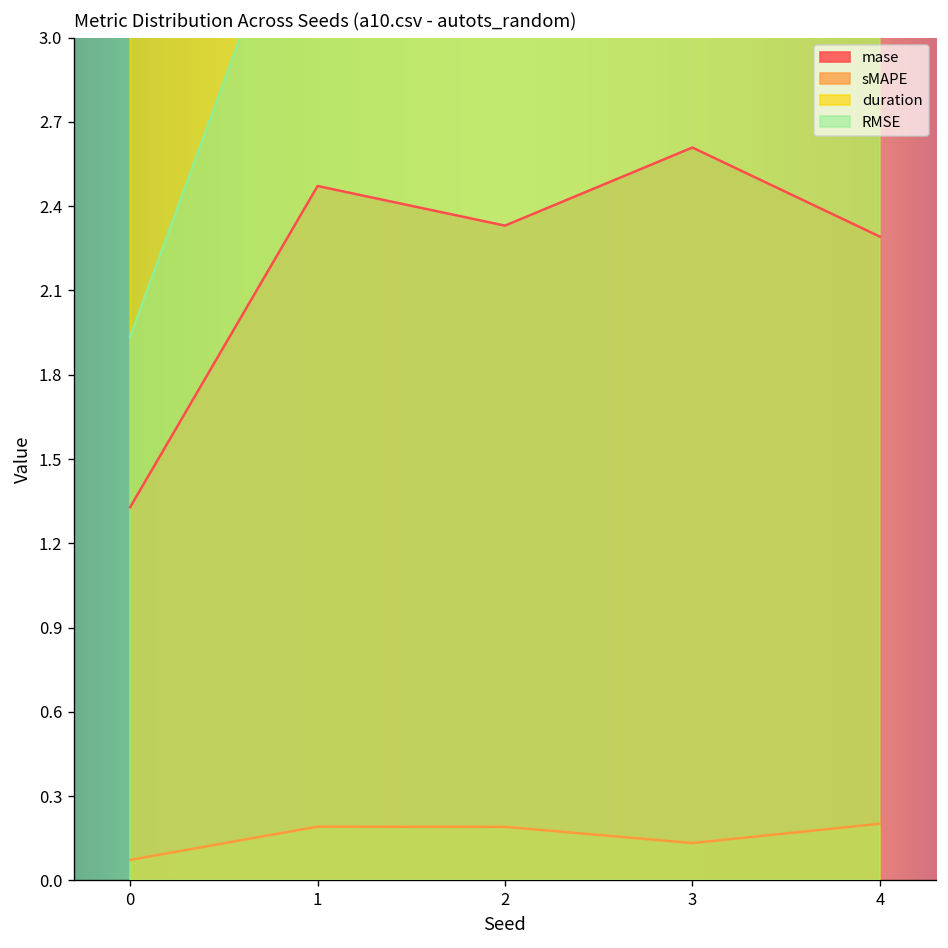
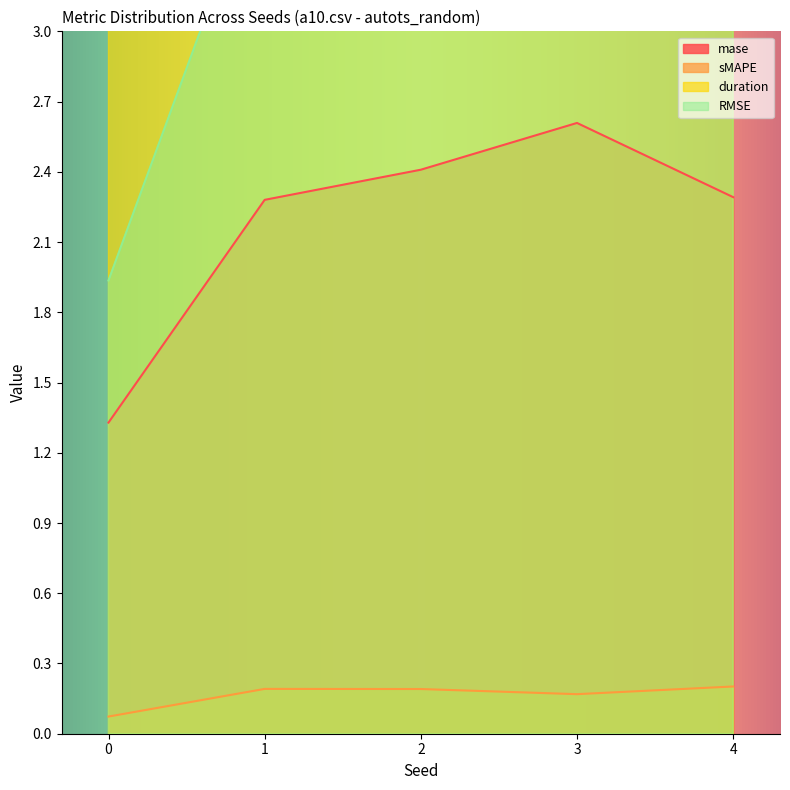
  {
    "mase": {
      "0": 1.35,
-     "1": 2.50,
-     "2": 2.36,
+     "1": 2.31,
+     "2": 2.44,
      "3": 2.64,
      "4": 2.32
    },
    "sMAPE": {
      "0": 0.07,
      "1": 0.19,
      "2": 0.19,
-     "3": 0.13,
+     "3": 0.17,
      "4": 0.20
    },
    "RMSE": {
      "0": 1.96
    }
  }
